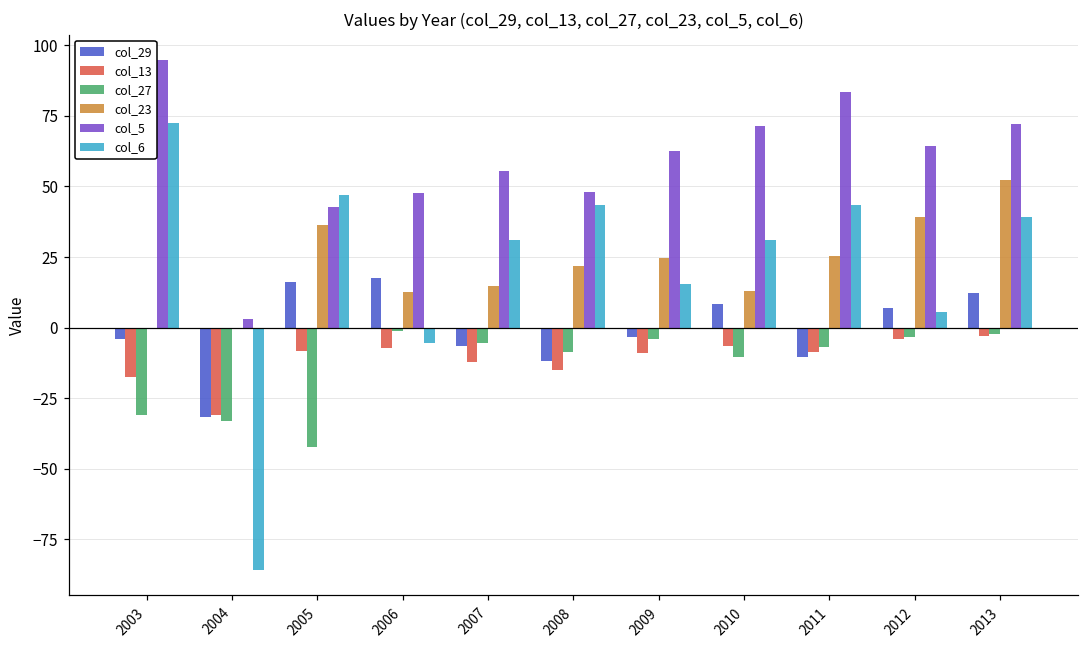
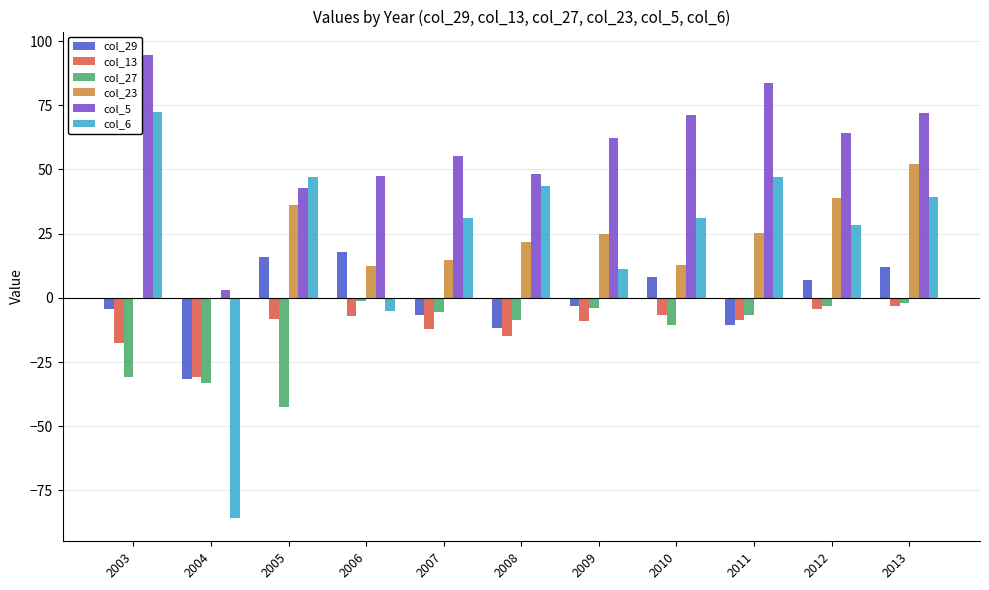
  {
    "col_27": {
      "2003": -31,
      "2004": -33,
      "2005": -42,
      "2006": -1,
      "2007": -6,
      "2008": -9,
      "2009": -4,
      "2010": -10,
      "2011": -7,
      "2012": -3,
      "2013": -2
    },
    "col_6": {
      "2003": 72,
      "2004": -86,
      "2005": 47,
      "2006": -5,
      "2007": 31,
      "2008": 44,
-     "2009": 16,
+     "2009": 11,
      "2010": 31,
-     "2011": 43,
-     "2012": 6,
+     "2011": 47,
+     "2012": 28,
      "2013": 39
    }
  }
